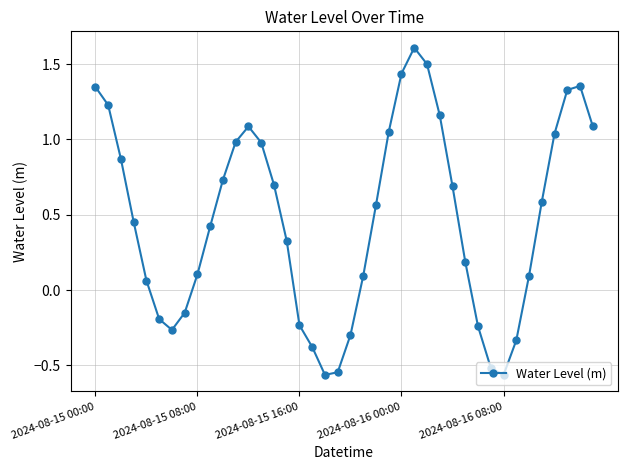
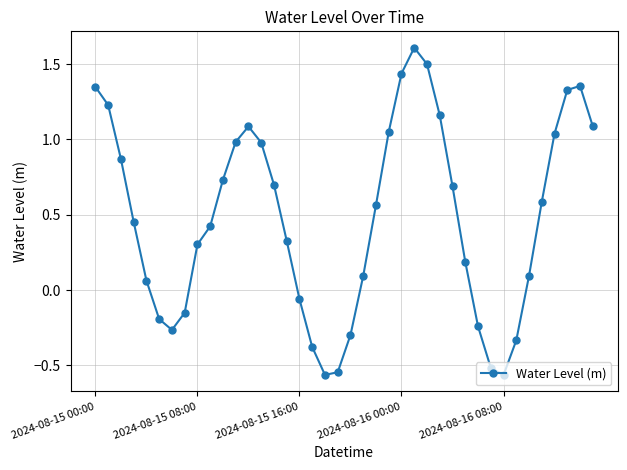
  {
    "2024-08-15 00:00": 1.35,
-   "2024-08-15 08:00": 0.10,
-   "2024-08-15 16:00": -0.23,
+   "2024-08-15 08:00": 0.30,
+   "2024-08-15 16:00": -0.06,
    "2024-08-16 00:00": 1.44
  }
